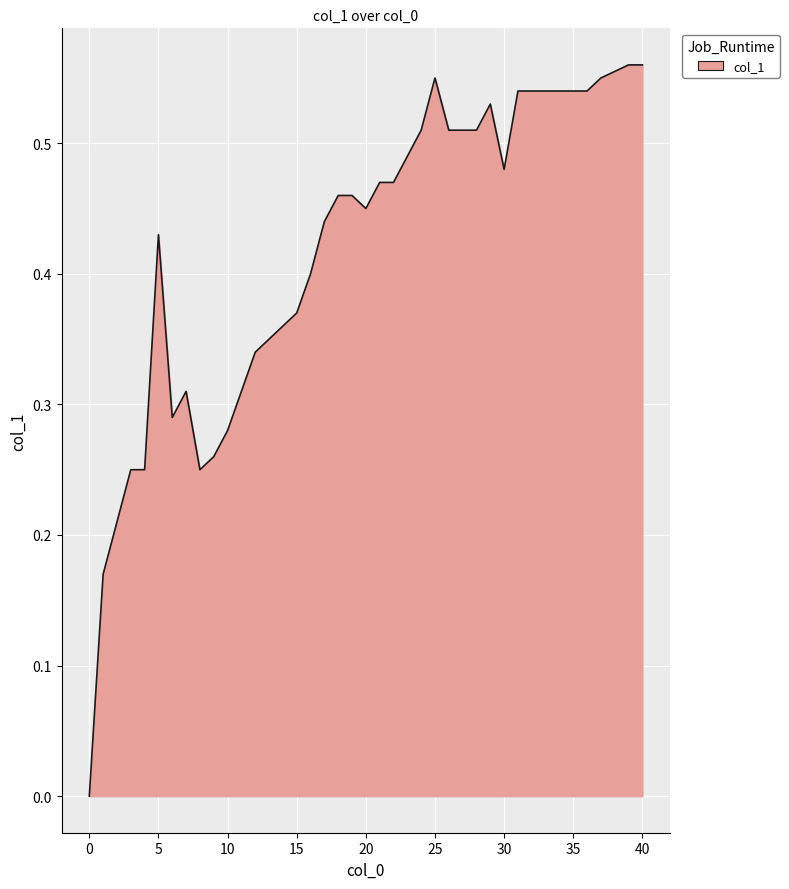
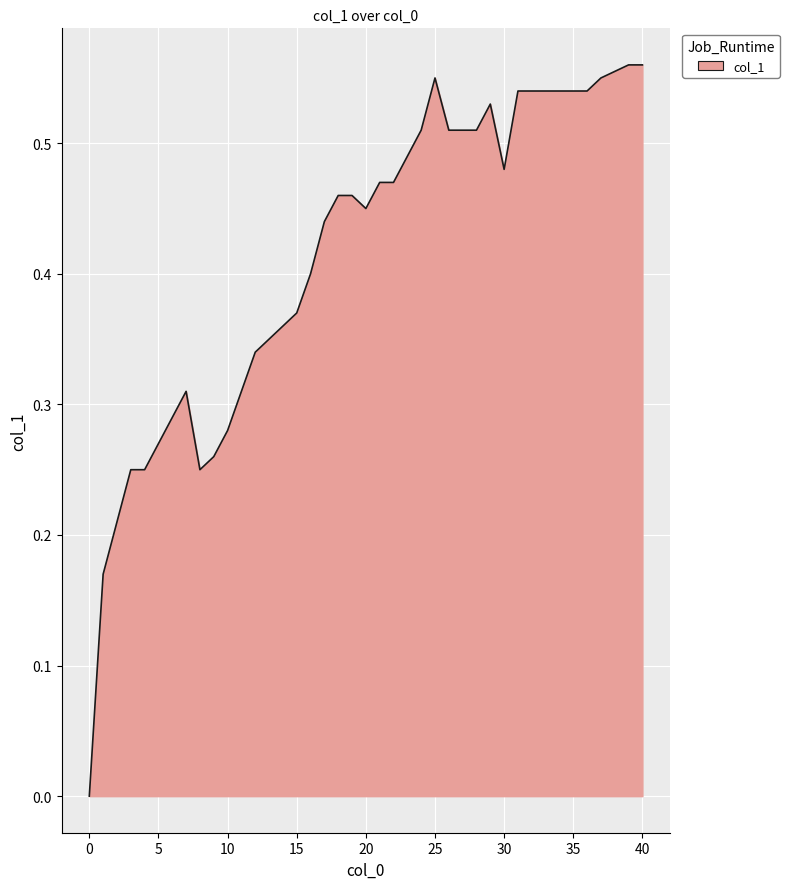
  {
    "0": 0.00,
-   "5": 0.43,
+   "5": 0.27,
    "10": 0.28,
    "15": 0.37,
    "20": 0.45,
    "25": 0.55,
    "30": 0.48,
    "35": 0.54,
    "40": 0.56
  }
